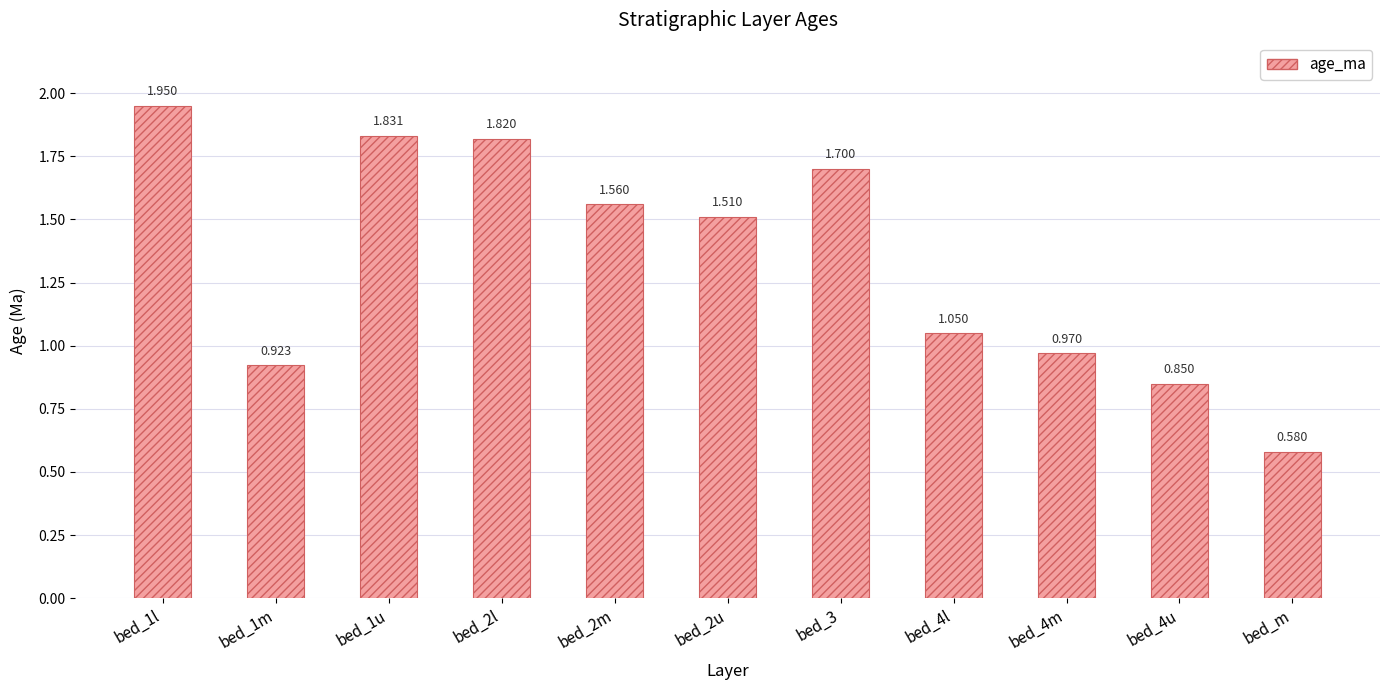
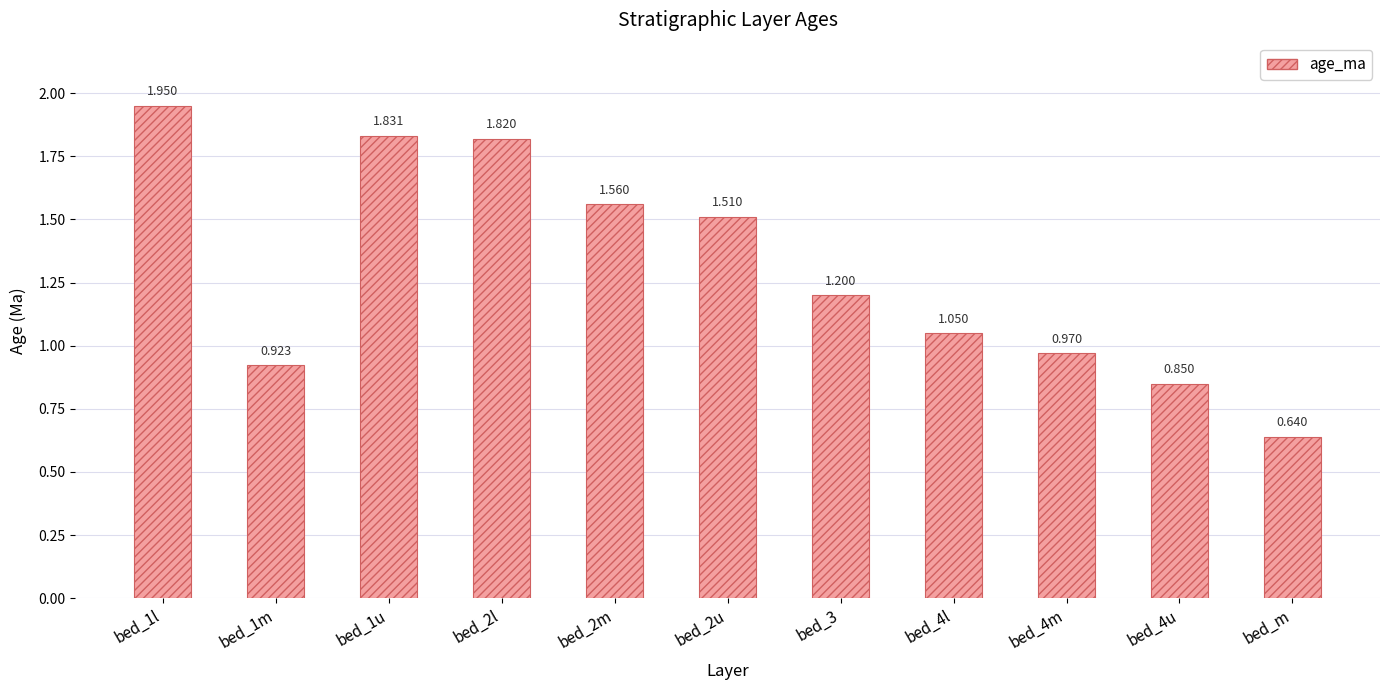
  {
    "bed_1l": 1.950,
    "bed_1m": 0.923,
    "bed_1u": 1.831,
    "bed_2l": 1.820,
    "bed_2m": 1.560,
    "bed_2u": 1.510,
-   "bed_3": 1.700,
+   "bed_3": 1.200,
    "bed_4l": 1.050,
    "bed_4m": 0.970,
    "bed_4u": 0.850,
-   "bed_m": 0.580
+   "bed_m": 0.640
  }
